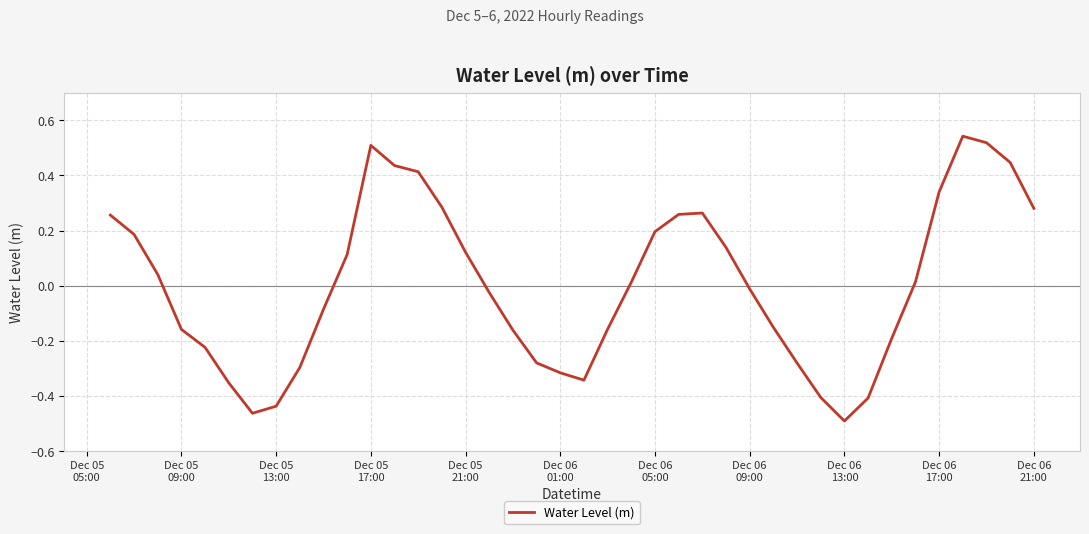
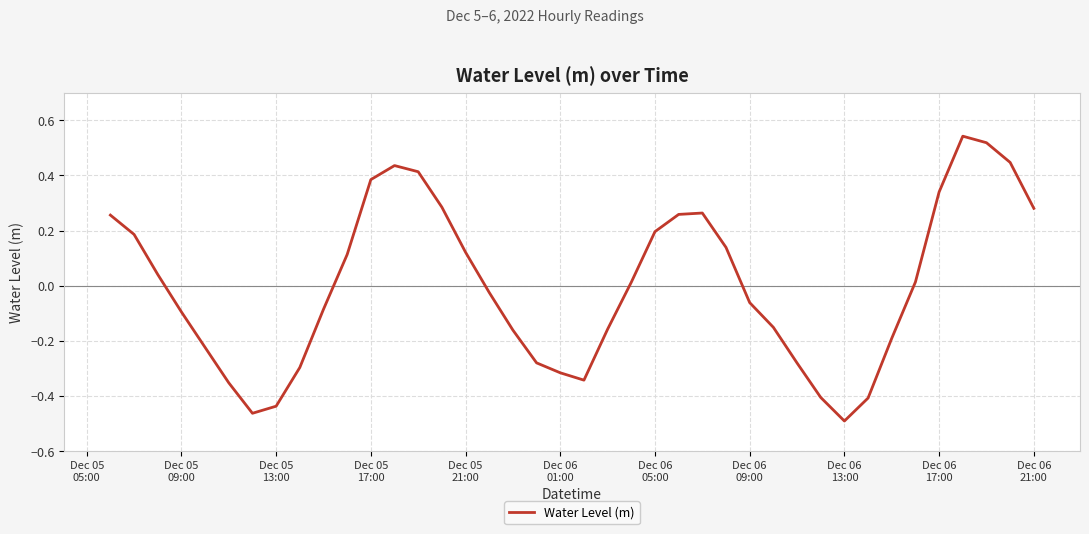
  {
-   "Dec 05 09:00": -0.16,
+   "Dec 05 09:00": -0.09,
    "Dec 05 13:00": -0.44,
-   "Dec 05 17:00": 0.51,
+   "Dec 05 17:00": 0.38,
    "Dec 05 21:00": 0.12,
    "Dec 06 01:00": -0.32,
    "Dec 06 05:00": 0.20,
-   "Dec 06 09:00": -0.01,
+   "Dec 06 09:00": -0.06,
    "Dec 06 13:00": -0.49,
    "Dec 06 17:00": 0.34,
    "Dec 06 21:00": 0.28
  }
